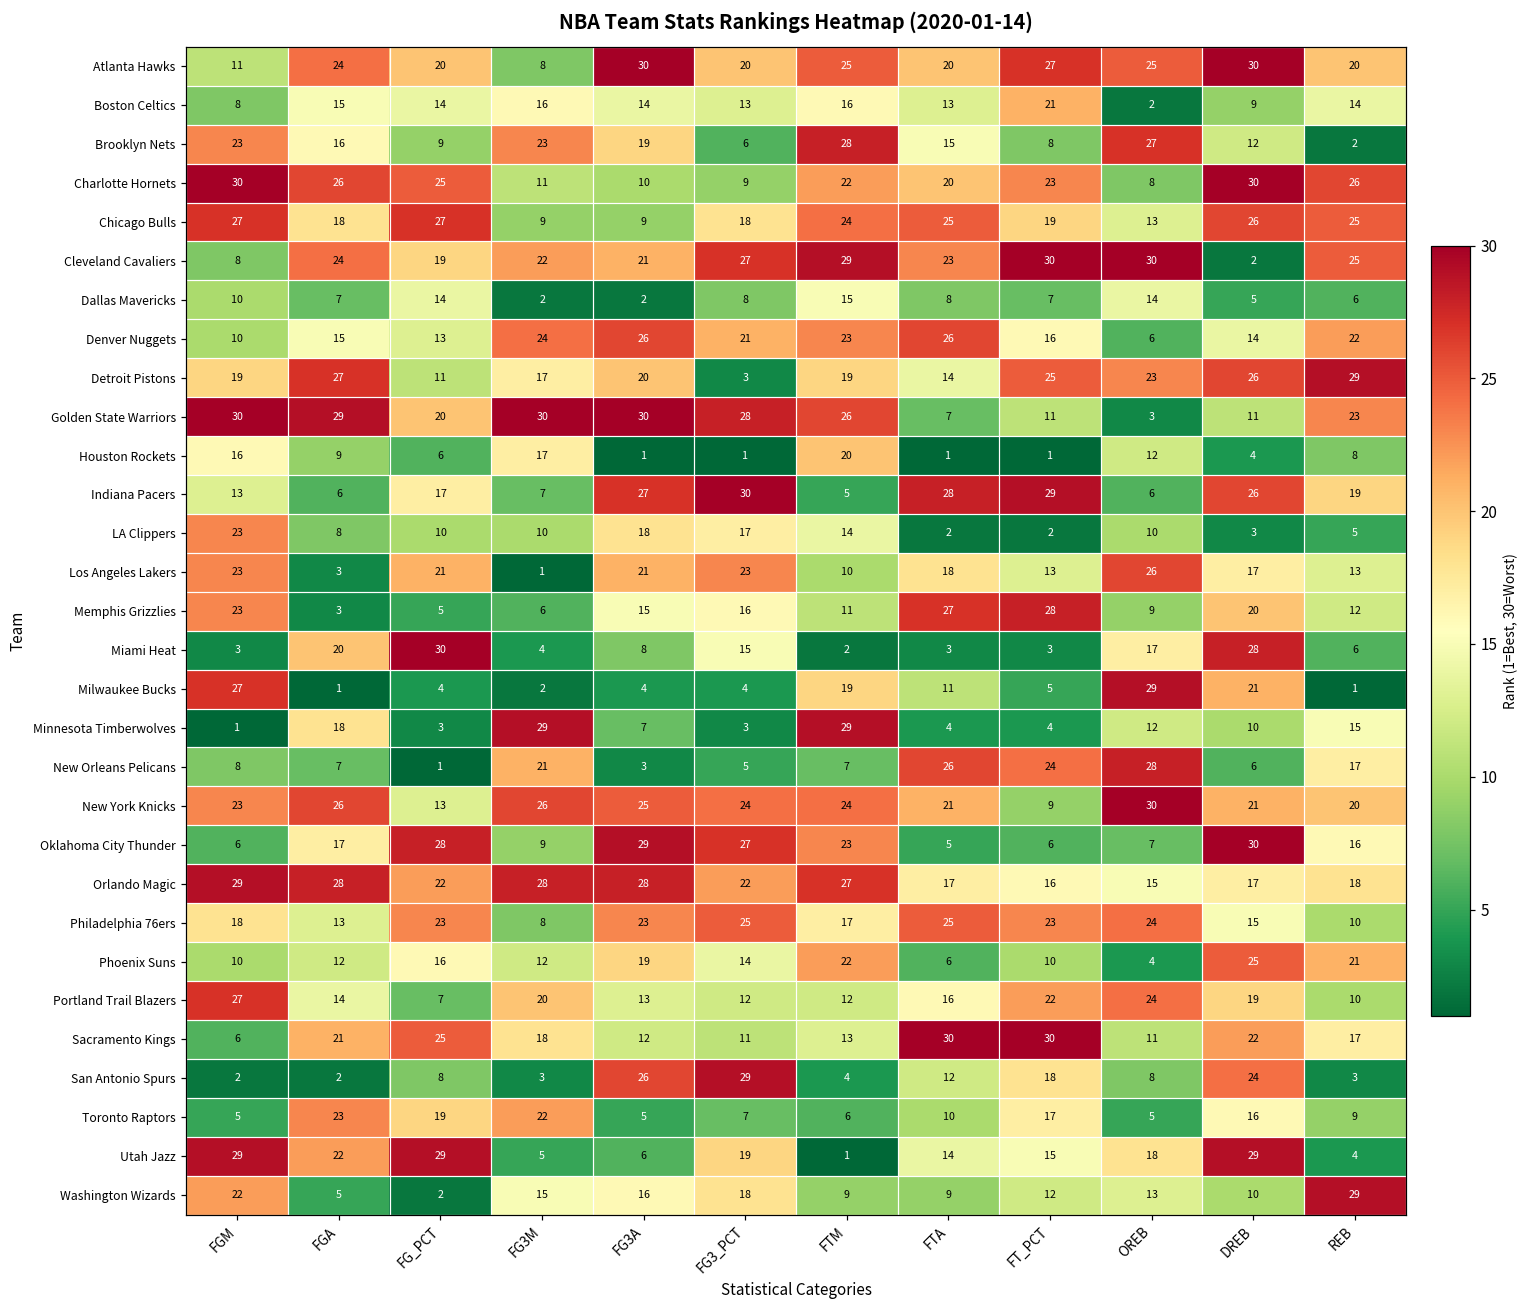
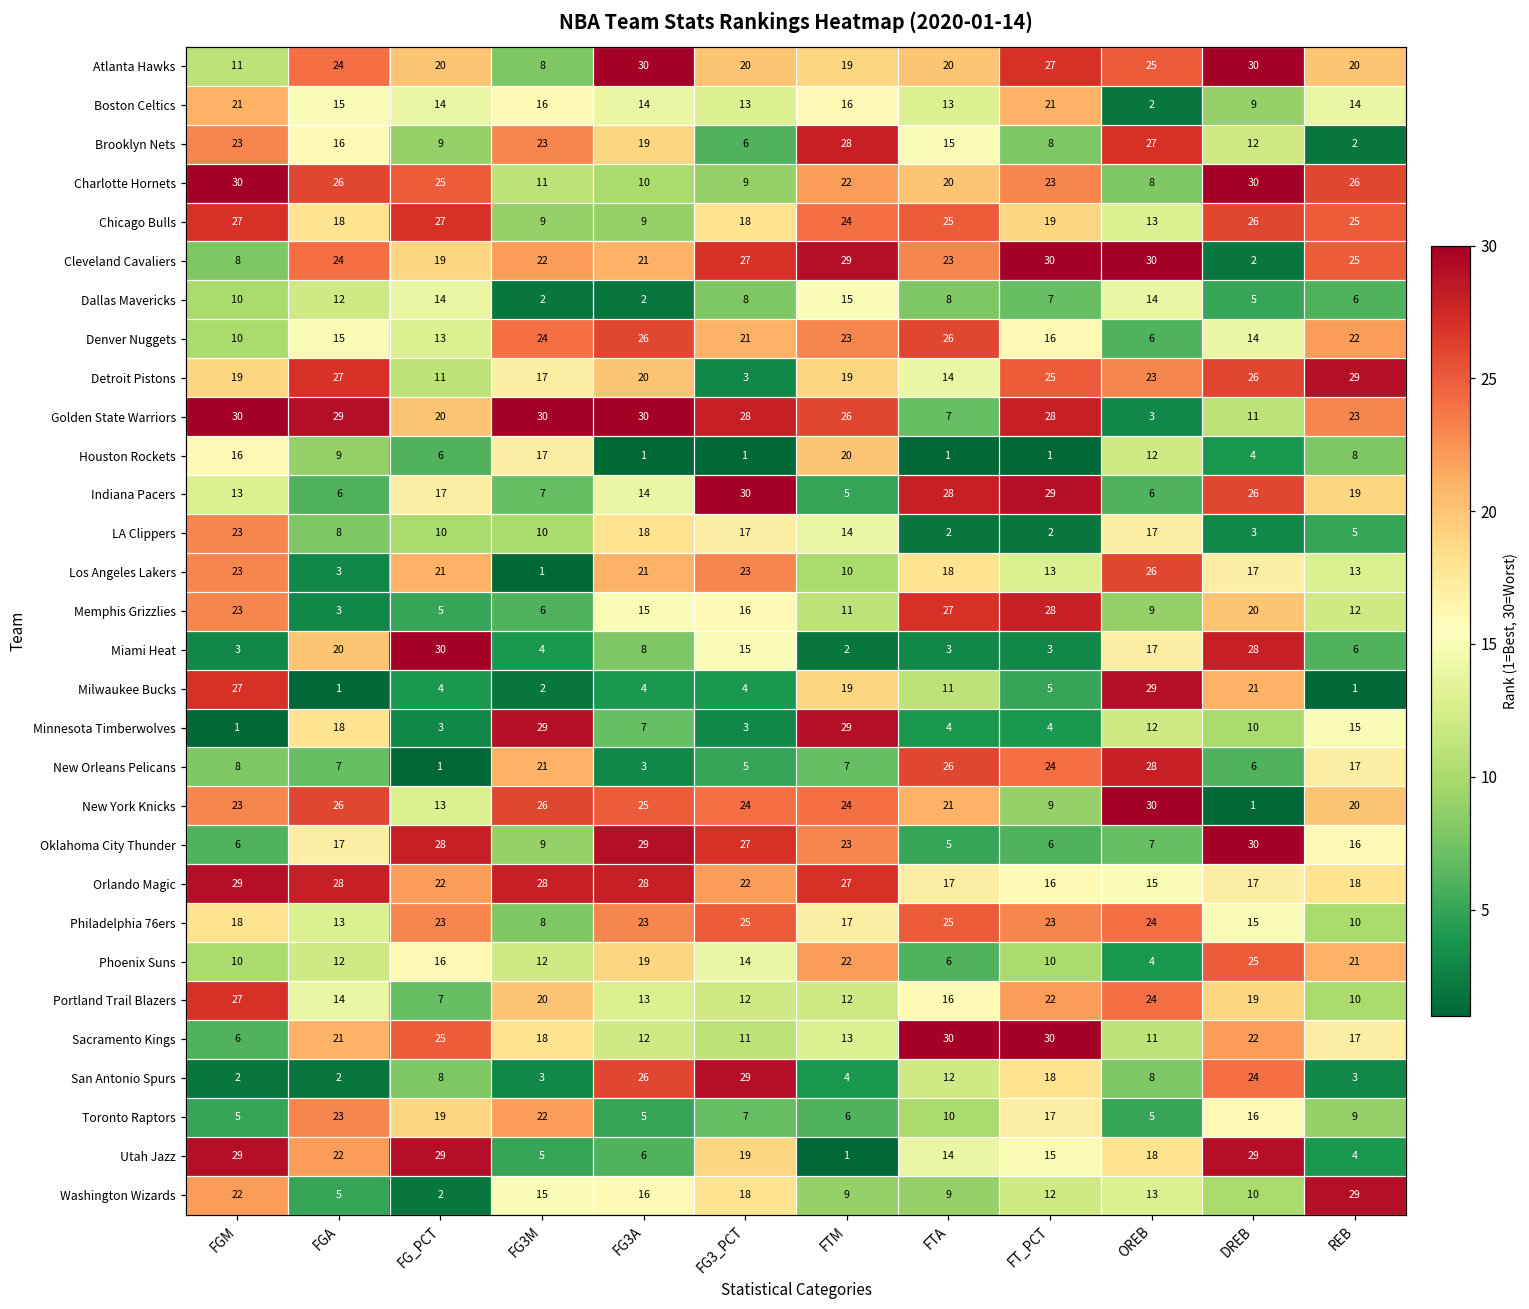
  {
    "Atlanta Hawks": {
      "FGM": 11,
      "FGA": 24,
      "FG_PCT": 20,
      "FG3M": 8,
      "FG3A": 30,
      "FG3_PCT": 20,
-     "FTM": 25,
+     "FTM": 19,
      "FTA": 20,
      "FT_PCT": 27,
      "OREB": 25,
      "DREB": 30,
      "REB": 20
    },
    "Boston Celtics": {
-     "FGM": 8,
+     "FGM": 21,
      "FGA": 15,
      "FG_PCT": 14,
      "FG3M": 16,
      "FG3A": 14,
      "FG3_PCT": 13,
      "FTM": 16,
      "FTA": 13,
      "FT_PCT": 21,
      "OREB": 2,
      "DREB": 9,
      "REB": 14
    },
    "Dallas Mavericks": {
      "FGM": 10,
-     "FGA": 7,
+     "FGA": 12,
      "FG_PCT": 14,
      "FG3M": 2,
      "FG3A": 2,
      "FG3_PCT": 8,
      "FTM": 15,
      "FTA": 8,
      "FT_PCT": 7,
      "OREB": 14,
      "DREB": 5,
      "REB": 6
    },
    "Golden State Warriors": {
      "FGM": 30,
      "FGA": 29,
      "FG_PCT": 20,
      "FG3M": 30,
      "FG3A": 30,
      "FG3_PCT": 28,
      "FTM": 26,
      "FTA": 7,
-     "FT_PCT": 11,
+     "FT_PCT": 28,
      "OREB": 3,
      "DREB": 11,
      "REB": 23
    },
    "Indiana Pacers": {
      "FGM": 13,
      "FGA": 6,
      "FG_PCT": 17,
      "FG3M": 7,
-     "FG3A": 27,
+     "FG3A": 14,
      "FG3_PCT": 30,
      "FTM": 5,
      "FTA": 28,
      "FT_PCT": 29,
      "OREB": 6,
      "DREB": 26,
      "REB": 19
    },
    "LA Clippers": {
      "FGM": 23,
      "FGA": 8,
      "FG_PCT": 10,
      "FG3M": 10,
      "FG3A": 18,
      "FG3_PCT": 17,
      "FTM": 14,
      "FTA": 2,
      "FT_PCT": 2,
-     "OREB": 10,
+     "OREB": 17,
      "DREB": 3,
      "REB": 5
    },
    "New York Knicks": {
      "FGM": 23,
      "FGA": 26,
      "FG_PCT": 13,
      "FG3M": 26,
      "FG3A": 25,
      "FG3_PCT": 24,
      "FTM": 24,
      "FTA": 21,
      "FT_PCT": 9,
      "OREB": 30,
-     "DREB": 21,
+     "DREB": 1,
      "REB": 20
    }
  }
